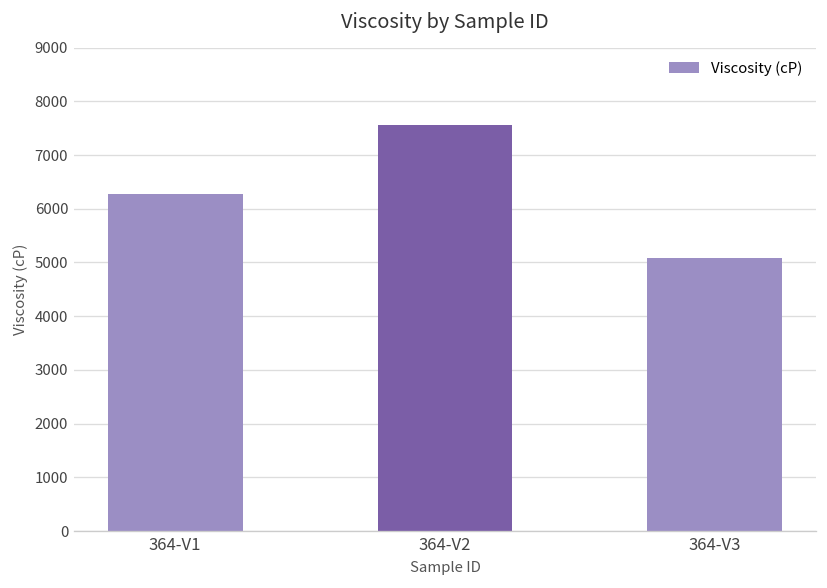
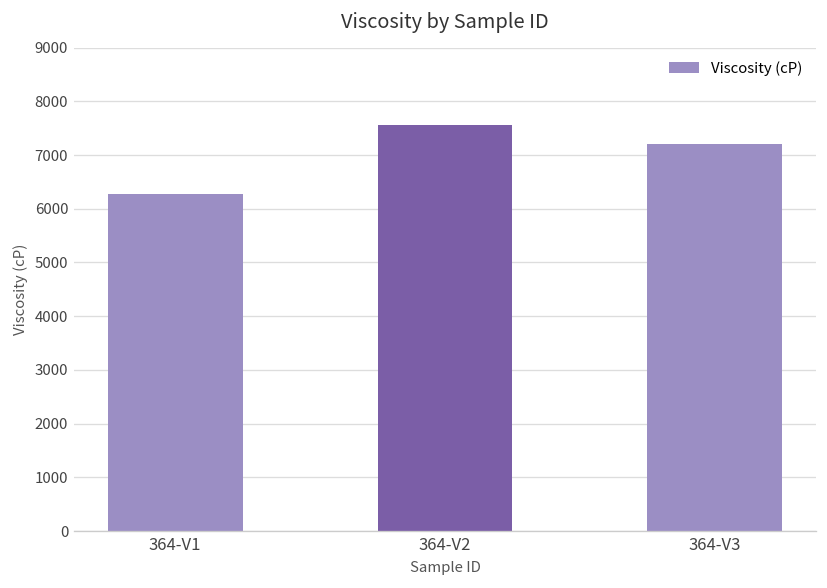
  {
    "364-V1": 6300,
    "364-V2": 7600,
-   "364-V3": 5100
+   "364-V3": 7200
  }
